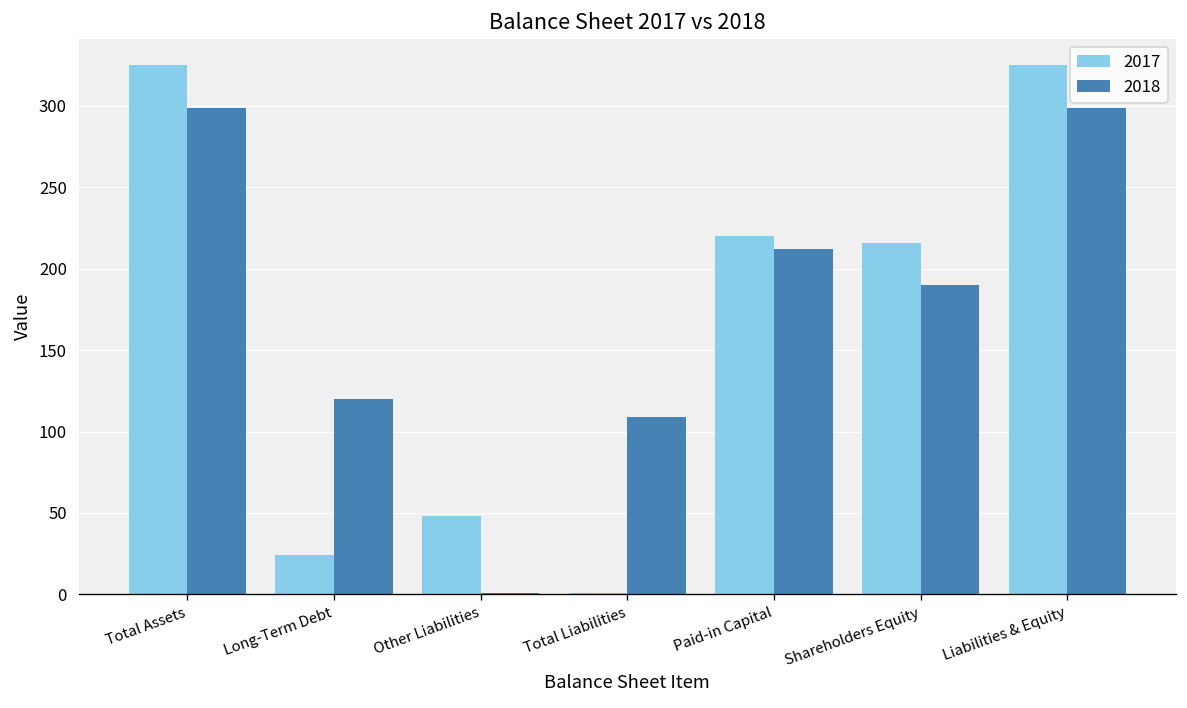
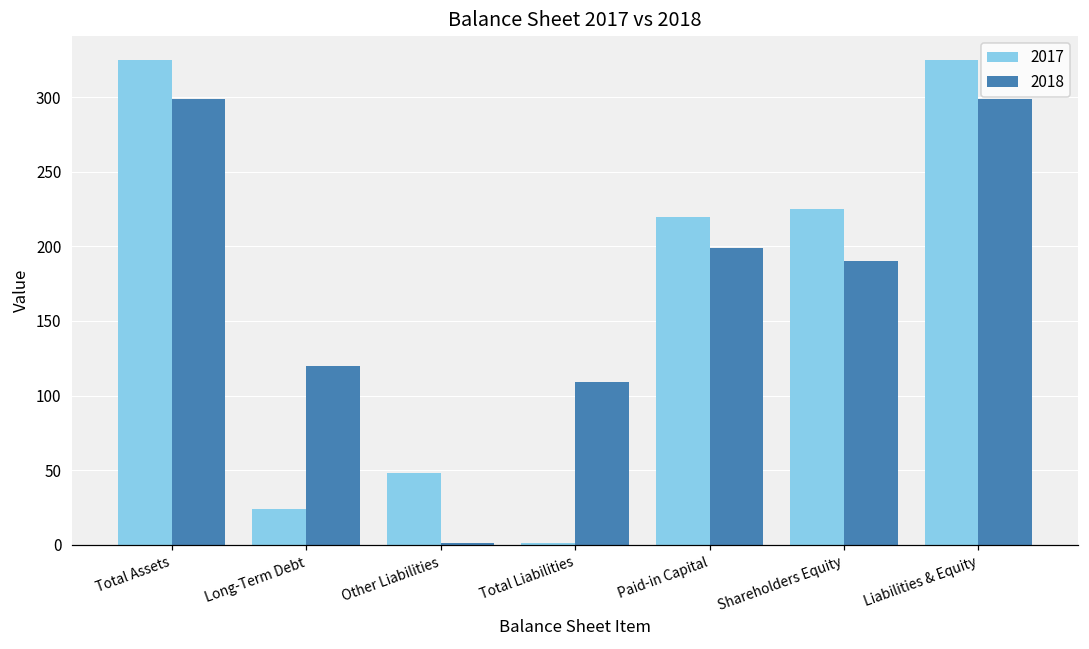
  {
    "2017": {
      "Total Assets": 325,
      "Long-Term Debt": 24,
      "Other Liabilities": 48,
      "Paid-in Capital": 220,
-     "Shareholders Equity": 216,
+     "Shareholders Equity": 225,
      "Liabilities & Equity": 325
    },
    "2018": {
      "Total Assets": 299,
      "Long-Term Debt": 120,
      "Total Liabilities": 109,
-     "Paid-in Capital": 212,
+     "Paid-in Capital": 199,
      "Shareholders Equity": 190,
      "Liabilities & Equity": 299
    }
  }
